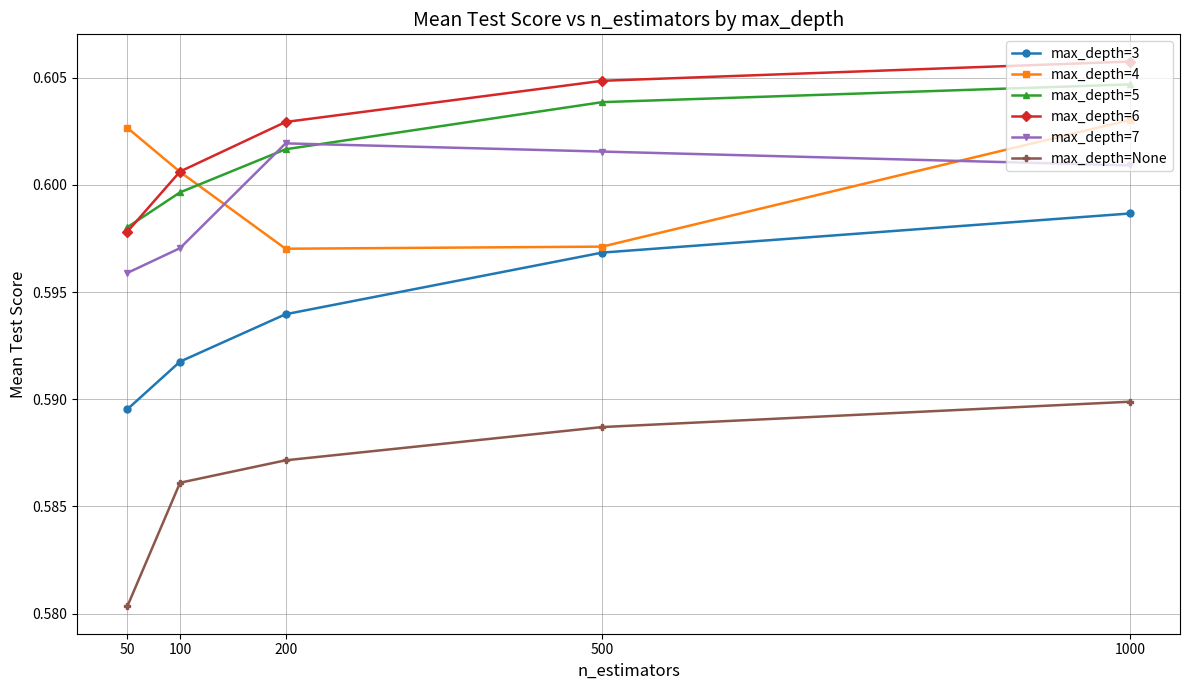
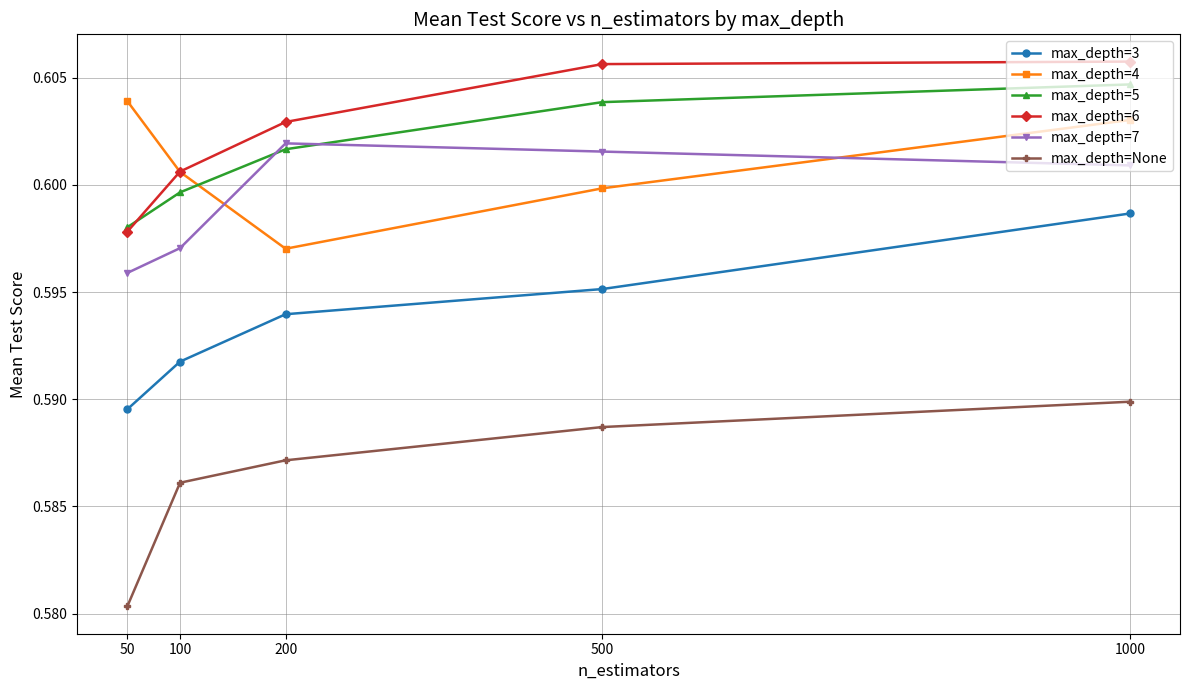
  {
    "max_depth=3": {
      "50": 0.5895,
      "100": 0.5918,
      "200": 0.5940,
-     "500": 0.5968,
+     "500": 0.5951,
      "1000": 0.5987
    },
    "max_depth=4": {
-     "50": 0.6027,
+     "50": 0.6039,
      "200": 0.5970,
-     "500": 0.5971
+     "500": 0.5998
    },
    "max_depth=5": {
      "50": 0.5980,
      "100": 0.5996,
      "200": 0.6017,
      "500": 0.6039
    },
    "max_depth=6": {
      "50": 0.5978,
      "200": 0.6029,
-     "500": 0.6049
+     "500": 0.6056
    },
    "max_depth=7": {
      "50": 0.5959,
      "100": 0.5970,
      "200": 0.6019,
      "500": 0.6015
    },
    "max_depth=None": {
      "50": 0.5803,
      "100": 0.5861,
      "200": 0.5872,
      "500": 0.5887,
      "1000": 0.5899
    }
  }
